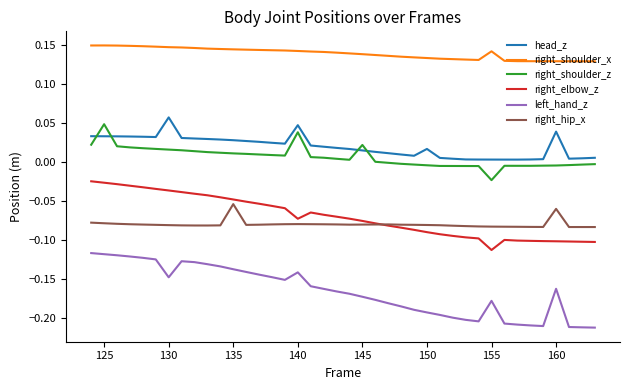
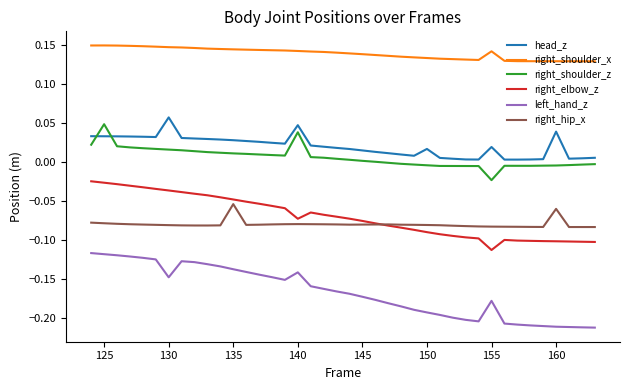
  {
    "head_z": {
      "125": 0.03,
      "130": 0.06,
      "135": 0.03,
      "140": 0.05,
      "145": 0.02,
      "150": 0.02,
-     "155": 0.00,
+     "155": 0.02,
      "160": 0.04
    },
    "right_shoulder_x": {
      "125": 0.15,
      "130": 0.15,
      "135": 0.14,
      "140": 0.14,
      "145": 0.14,
      "150": 0.13,
      "155": 0.14,
      "160": 0.13
    },
    "right_shoulder_z": {
      "125": 0.05,
      "130": 0.02,
      "135": 0.01,
      "140": 0.04,
-     "145": 0.02,
+     "145": 0.00,
      "150": 0.00,
      "155": -0.02,
      "160": 0.00
    },
    "right_elbow_z": {
      "125": -0.03,
      "130": -0.04,
      "135": -0.05,
      "140": -0.07,
      "145": -0.08,
      "150": -0.09,
      "155": -0.11,
      "160": -0.10
    },
    "left_hand_z": {
      "125": -0.12,
      "130": -0.15,
      "135": -0.14,
      "140": -0.14,
      "145": -0.17,
      "150": -0.19,
      "155": -0.18,
-     "160": -0.16
+     "160": -0.21
    },
    "right_hip_x": {
      "125": -0.08,
      "130": -0.08,
      "135": -0.05,
      "140": -0.08,
      "145": -0.08,
      "150": -0.08,
      "155": -0.08,
      "160": -0.06
    }
  }
